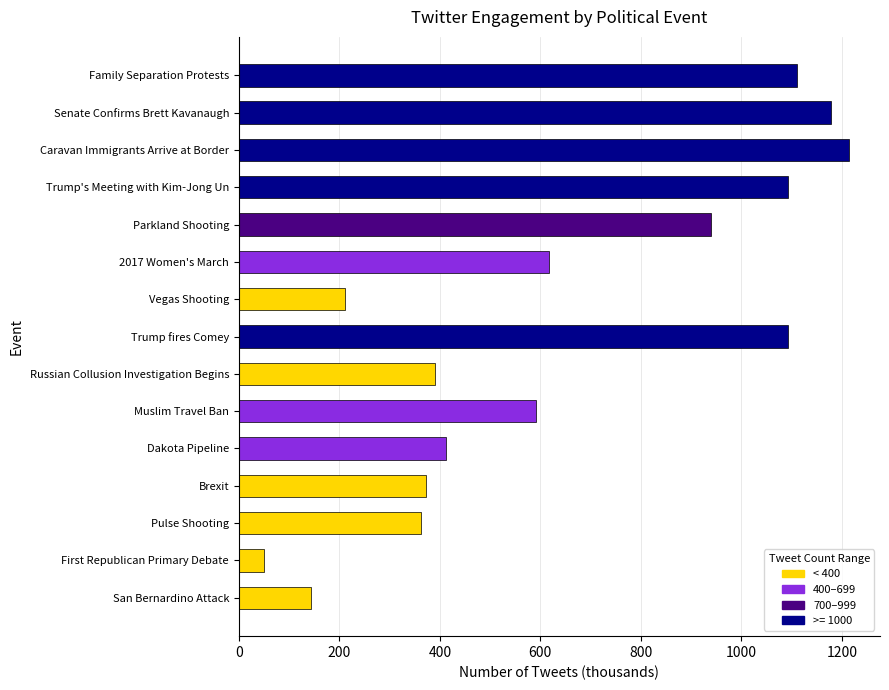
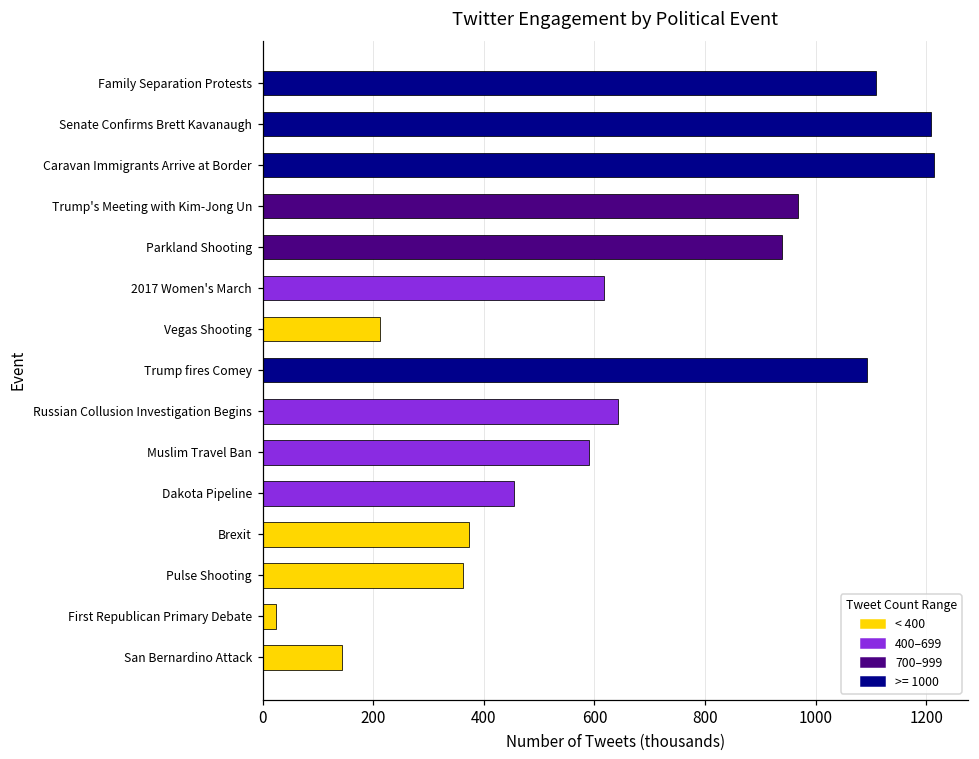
  {
    "Family Separation Protests": 1110,
-   "Senate Confirms Brett Kavanaugh": 1180,
+   "Senate Confirms Brett Kavanaugh": 1210,
    "Caravan Immigrants Arrive at Border": 1220,
-   "Trump's Meeting with Kim-Jong Un": 1090,
+   "Trump's Meeting with Kim-Jong Un": 970,
    "Parkland Shooting": 940,
    "2017 Women's March": 620,
    "Vegas Shooting": 210,
    "Trump fires Comey": 1090,
-   "Russian Collusion Investigation Begins": 390,
+   "Russian Collusion Investigation Begins": 640,
    "Muslim Travel Ban": 590,
-   "Dakota Pipeline": 410,
+   "Dakota Pipeline": 460,
    "Brexit": 370,
    "Pulse Shooting": 360,
-   "First Republican Primary Debate": 50,
+   "First Republican Primary Debate": 30,
    "San Bernardino Attack": 140
  }
